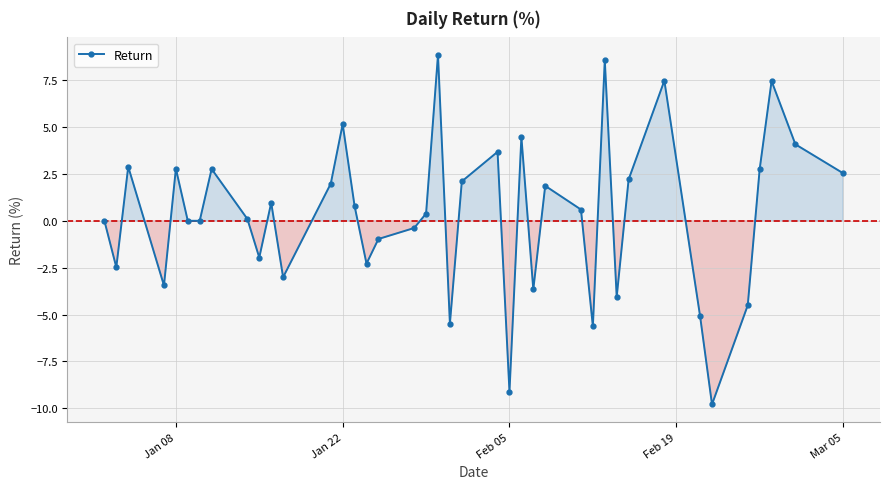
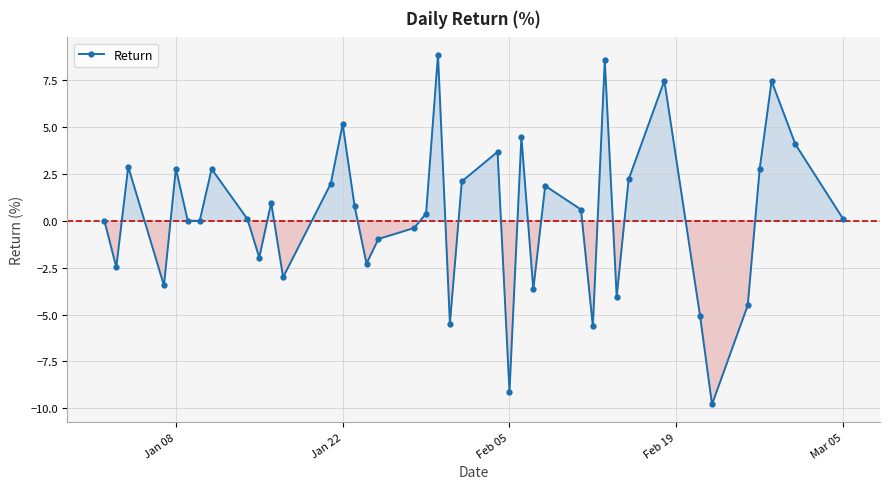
  {
    "Jan 08": 2.8,
    "Jan 22": 5.2,
    "Feb 05": -9.1,
-   "Mar 05": 2.5
+   "Mar 05": 0.1
  }
